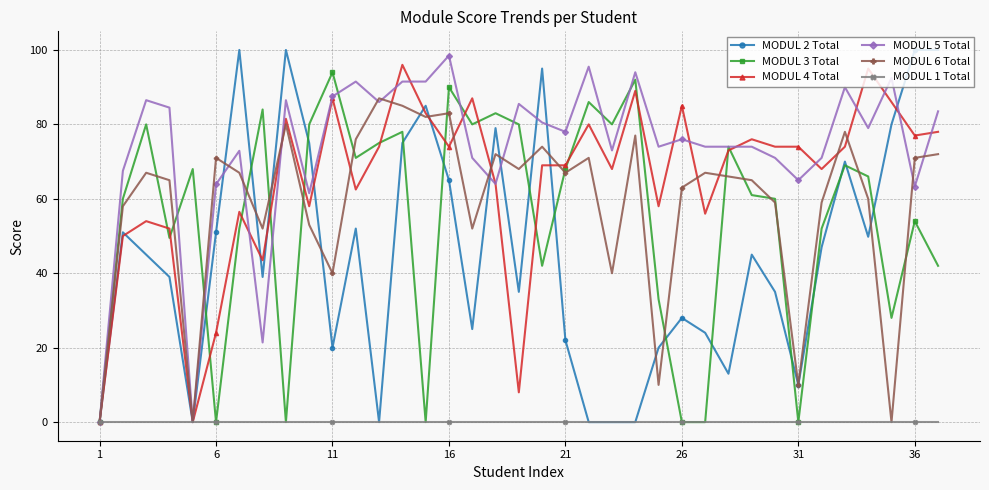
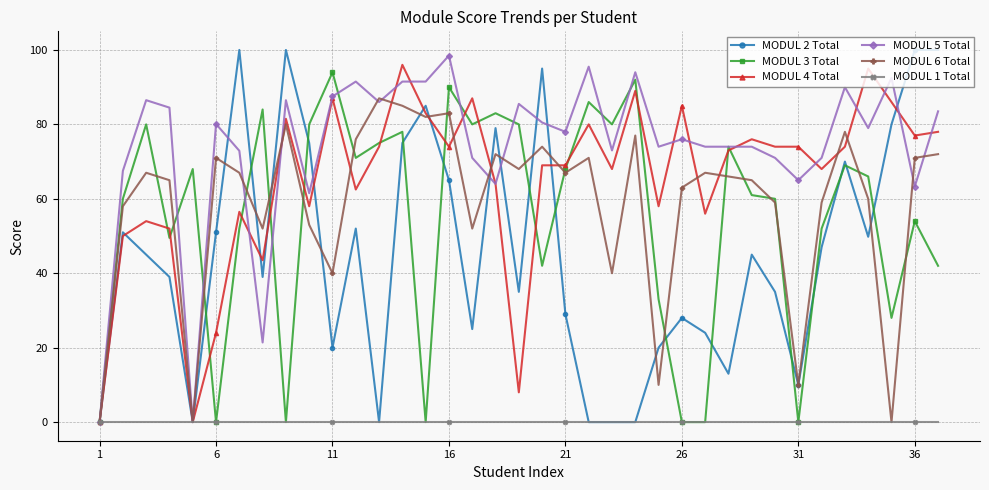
  {
    "MODUL 2 Total": {
      "6": 51,
      "11": 20,
      "16": 65,
-     "21": 22,
+     "21": 29,
      "26": 28
    },
    "MODUL 3 Total": {
      "11": 94,
      "16": 90,
      "21": 68,
      "36": 54
    },
    "MODUL 4 Total": {
      "6": 24,
      "16": 74,
      "21": 69,
      "26": 85,
      "31": 74,
      "36": 77
    },
    "MODUL 5 Total": {
-     "6": 64,
+     "6": 80,
      "16": 99,
      "21": 78,
      "26": 76,
      "31": 65,
      "36": 63
    },
    "MODUL 6 Total": {
      "6": 71,
      "11": 40,
      "16": 83,
      "21": 67,
      "26": 63,
      "36": 71
    },
    "MODUL 1 Total": {
      "11": 0,
      "16": 0,
      "21": 0,
      "36": 0
    }
  }
